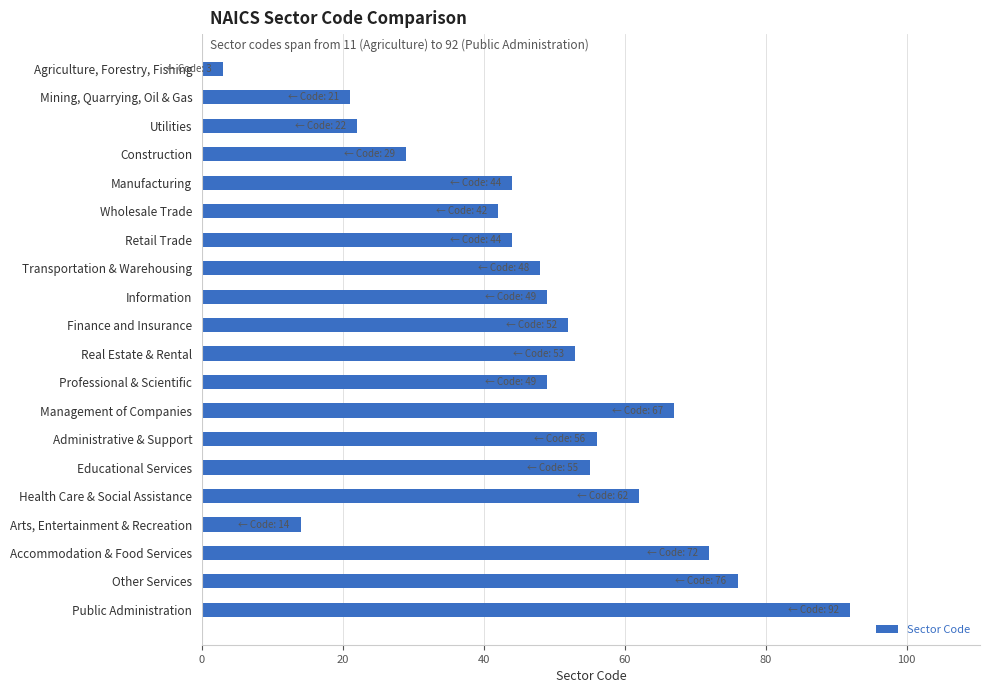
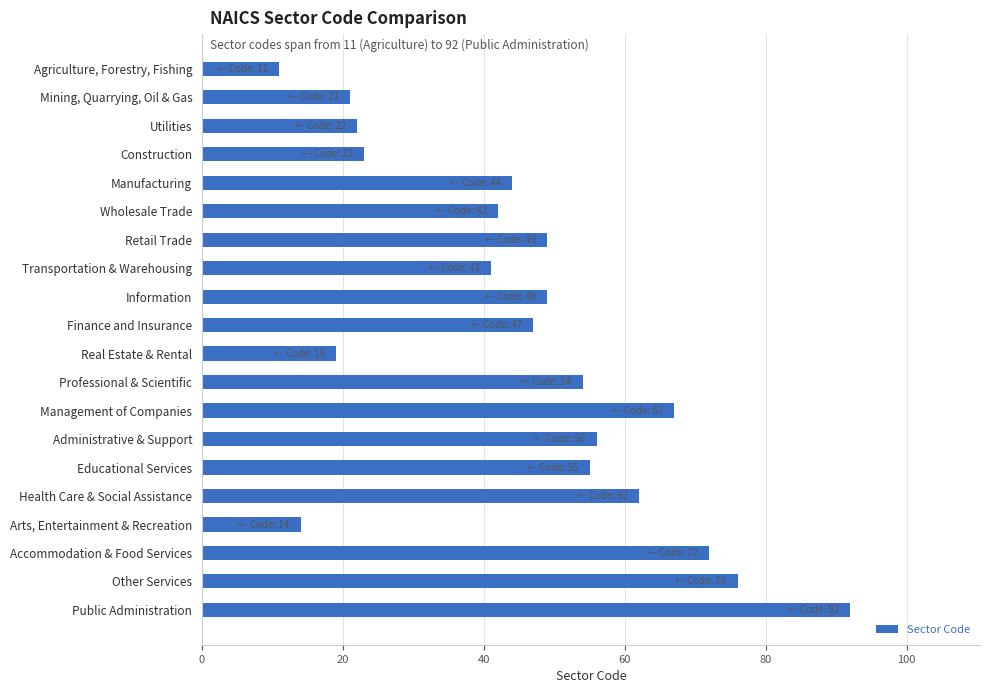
  {
-   "Agriculture, Forestry, Fishing": 3,
+   "Agriculture, Forestry, Fishing": 11,
    "Mining, Quarrying, Oil & Gas": 21,
    "Utilities": 22,
-   "Construction": 29,
+   "Construction": 23,
    "Manufacturing": 44,
    "Wholesale Trade": 42,
-   "Retail Trade": 44,
-   "Transportation & Warehousing": 48,
+   "Retail Trade": 49,
+   "Transportation & Warehousing": 41,
    "Information": 49,
-   "Finance and Insurance": 52,
-   "Real Estate & Rental": 53,
-   "Professional & Scientific": 49,
+   "Finance and Insurance": 47,
+   "Real Estate & Rental": 19,
+   "Professional & Scientific": 54,
    "Management of Companies": 67,
    "Administrative & Support": 56,
    "Educational Services": 55,
    "Health Care & Social Assistance": 62,
    "Arts, Entertainment & Recreation": 14,
    "Accommodation & Food Services": 72,
    "Other Services": 76,
    "Public Administration": 92
  }
